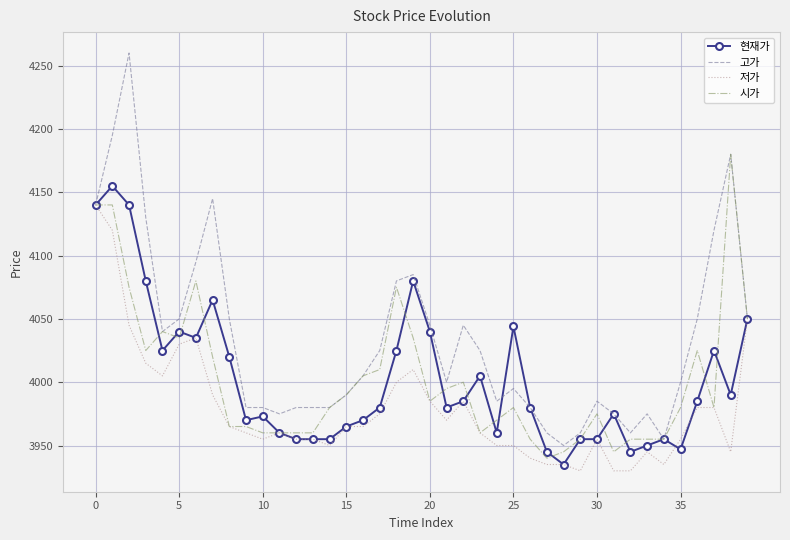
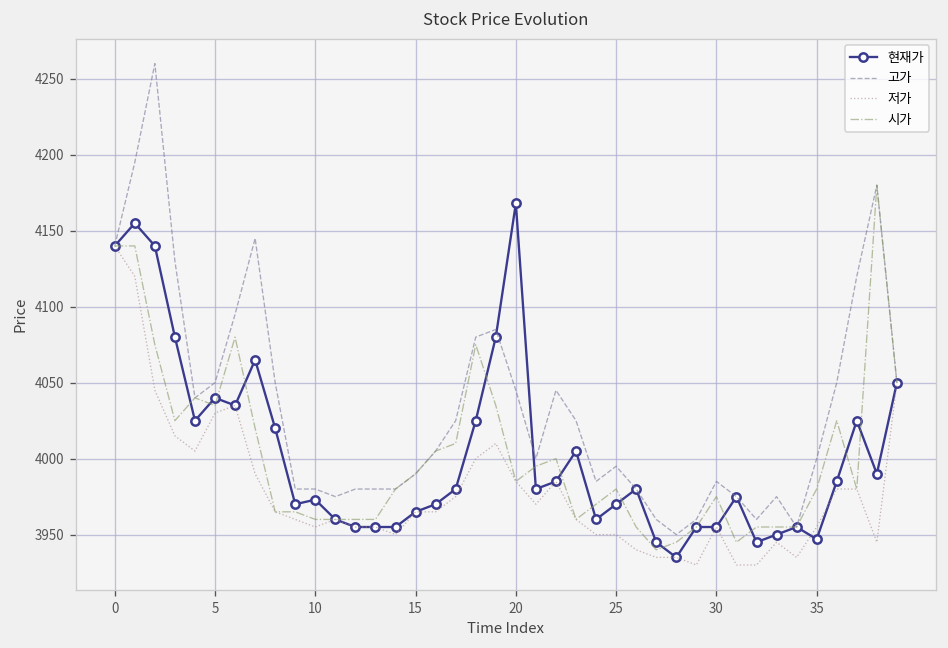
  {
    "현재가": {
      "5": 4040,
      "10": 3973,
-     "20": 4040,
-     "25": 4044,
+     "20": 4168,
+     "25": 3970,
      "35": 3947
    }
  }
